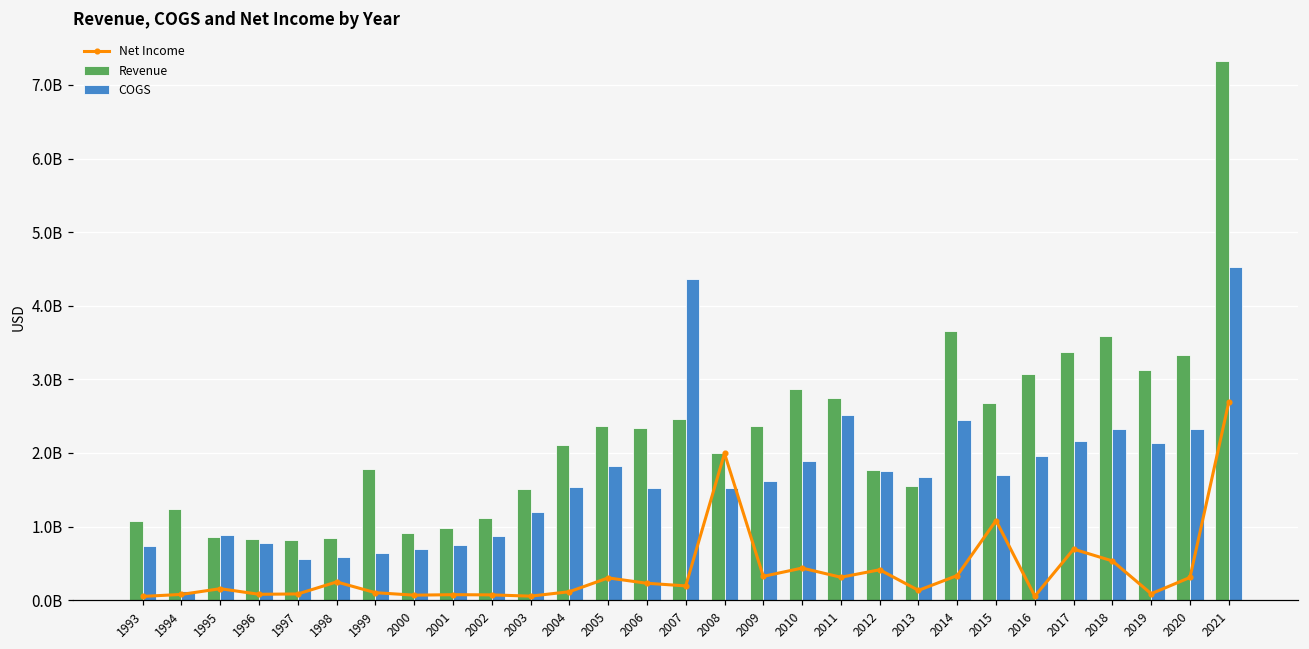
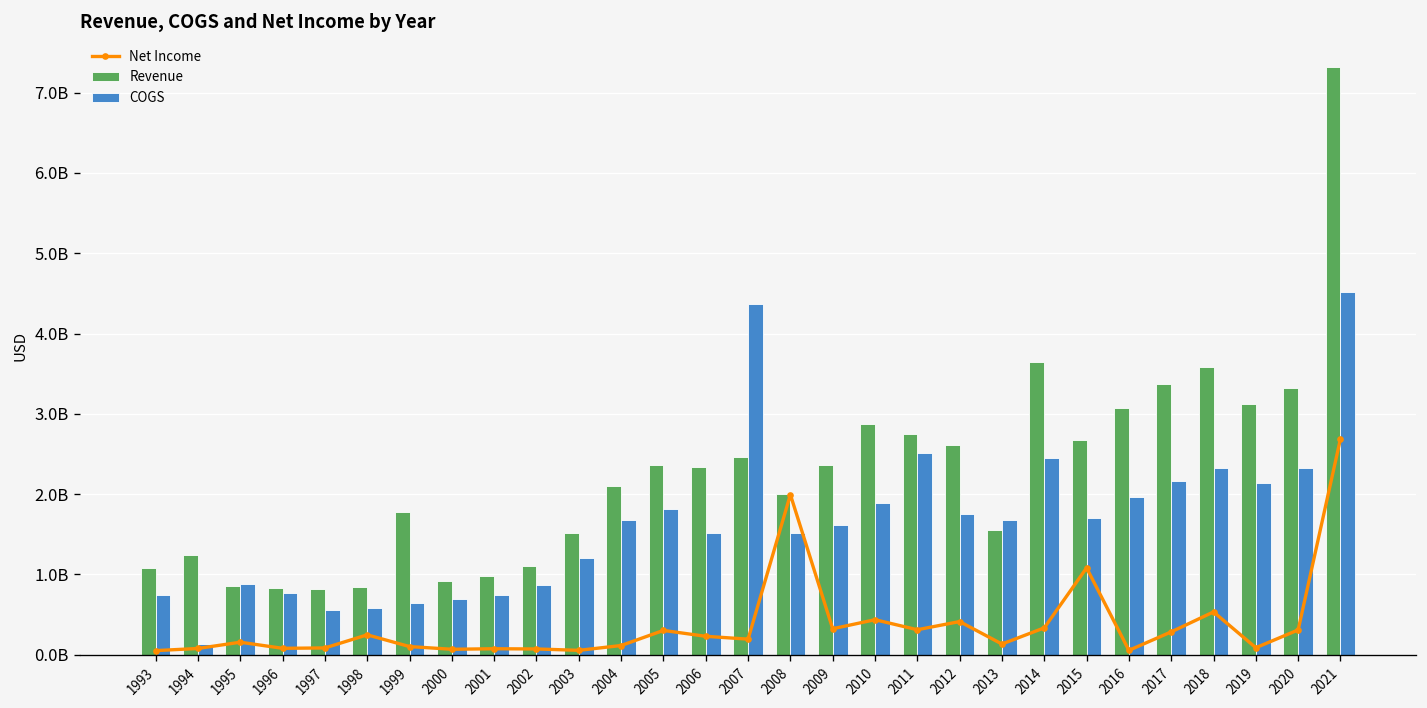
  {
    "Revenue": {
      "1993": 1100000000,
      "1994": 1200000000,
      "1995": 900000000,
      "1996": 800000000,
      "1997": 800000000,
      "1998": 800000000,
      "1999": 1800000000,
      "2000": 900000000,
      "2001": 1000000000,
      "2002": 1100000000,
      "2003": 1500000000,
      "2004": 2100000000,
      "2005": 2400000000,
      "2006": 2300000000,
      "2007": 2500000000,
      "2008": 2000000000,
      "2009": 2400000000,
      "2010": 2900000000,
      "2011": 2700000000,
-     "2012": 1800000000,
+     "2012": 2600000000,
      "2013": 1600000000,
      "2014": 3700000000,
      "2015": 2700000000,
      "2016": 3100000000,
      "2017": 3400000000,
      "2018": 3600000000,
      "2019": 3100000000,
      "2020": 3300000000,
      "2021": 7300000000
    },
    "Net Income": {
      "1993": 100000000,
      "1994": 100000000,
      "1995": 200000000,
      "1996": 100000000,
      "1997": 100000000,
      "1998": 200000000,
      "1999": 100000000,
      "2000": 100000000,
      "2001": 100000000,
      "2002": 100000000,
      "2003": 100000000,
      "2004": 100000000,
      "2005": 300000000,
      "2006": 200000000,
      "2007": 200000000,
      "2008": 2000000000,
      "2009": 300000000,
      "2010": 400000000,
      "2011": 300000000,
      "2012": 400000000,
      "2013": 100000000,
      "2014": 300000000,
      "2015": 1100000000,
      "2016": 100000000,
-     "2017": 700000000,
+     "2017": 300000000,
      "2018": 500000000,
      "2019": 100000000,
      "2020": 300000000,
      "2021": 2700000000
    },
    "COGS": {
      "1993": 700000000,
      "1994": 100000000,
      "1995": 900000000,
      "1996": 800000000,
      "1997": 600000000,
      "1998": 600000000,
      "1999": 600000000,
      "2000": 700000000,
      "2001": 700000000,
      "2002": 900000000,
      "2003": 1200000000,
-     "2004": 1500000000,
+     "2004": 1700000000,
      "2005": 1800000000,
      "2006": 1500000000,
      "2007": 4400000000,
      "2008": 1500000000,
      "2009": 1600000000,
      "2010": 1900000000,
      "2011": 2500000000,
      "2012": 1800000000,
      "2013": 1700000000,
      "2014": 2500000000,
      "2015": 1700000000,
      "2016": 2000000000,
      "2017": 2200000000,
      "2018": 2300000000,
      "2019": 2100000000,
      "2020": 2300000000,
      "2021": 4500000000
    }
  }
